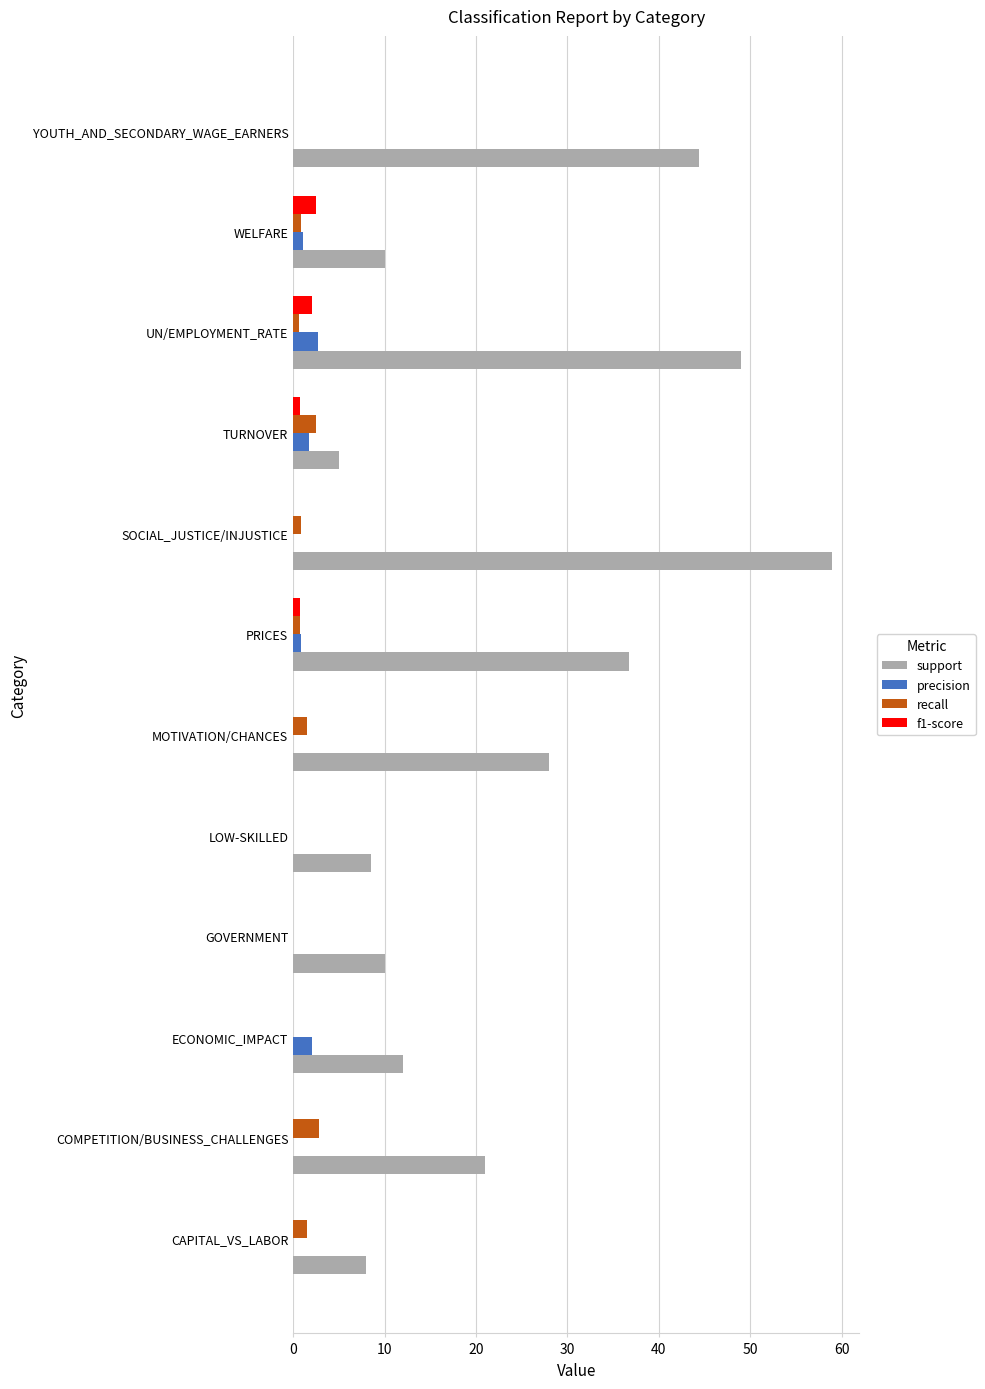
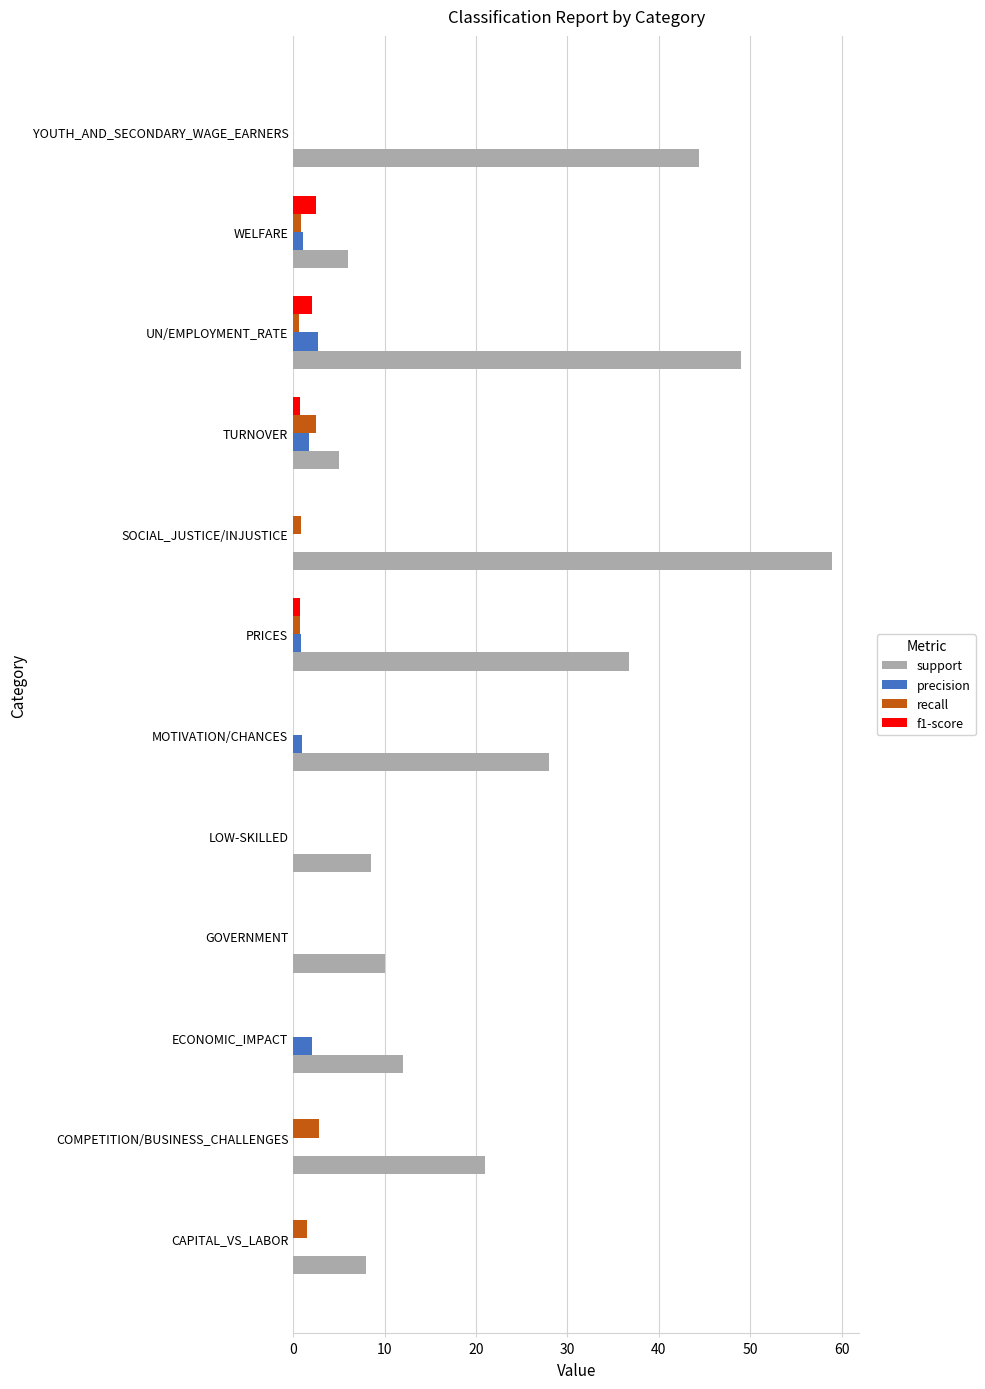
  {
    "support": {
      "YOUTH_AND_SECONDARY_WAGE_EARNERS": 44,
-     "WELFARE": 10,
+     "WELFARE": 6,
      "UN/EMPLOYMENT_RATE": 49,
      "TURNOVER": 5,
      "SOCIAL_JUSTICE/INJUSTICE": 59,
      "PRICES": 37,
      "MOTIVATION/CHANCES": 28,
      "LOW-SKILLED": 9,
      "GOVERNMENT": 10,
      "ECONOMIC_IMPACT": 12,
      "COMPETITION/BUSINESS_CHALLENGES": 21,
      "CAPITAL_VS_LABOR": 8
    },
    "precision": {
      "YOUTH_AND_SECONDARY_WAGE_EARNERS": 0,
      "WELFARE": 1,
      "UN/EMPLOYMENT_RATE": 3,
      "TURNOVER": 2,
      "SOCIAL_JUSTICE/INJUSTICE": 0,
      "PRICES": 1,
-     "MOTIVATION/CHANCES": 0,
+     "MOTIVATION/CHANCES": 1,
      "LOW-SKILLED": 0,
      "GOVERNMENT": 0,
      "ECONOMIC_IMPACT": 2,
      "COMPETITION/BUSINESS_CHALLENGES": 0,
      "CAPITAL_VS_LABOR": 0
    },
    "recall": {
      "YOUTH_AND_SECONDARY_WAGE_EARNERS": 0,
      "WELFARE": 1,
      "UN/EMPLOYMENT_RATE": 1,
      "TURNOVER": 3,
      "SOCIAL_JUSTICE/INJUSTICE": 1,
      "PRICES": 1,
-     "MOTIVATION/CHANCES": 2,
+     "MOTIVATION/CHANCES": 0,
      "LOW-SKILLED": 0,
      "GOVERNMENT": 0,
      "ECONOMIC_IMPACT": 0,
      "COMPETITION/BUSINESS_CHALLENGES": 3,
      "CAPITAL_VS_LABOR": 2
    },
    "f1-score": {
      "YOUTH_AND_SECONDARY_WAGE_EARNERS": 0,
      "WELFARE": 3,
      "UN/EMPLOYMENT_RATE": 2,
      "TURNOVER": 1,
      "SOCIAL_JUSTICE/INJUSTICE": 0,
      "PRICES": 1,
      "MOTIVATION/CHANCES": 0,
      "LOW-SKILLED": 0,
      "GOVERNMENT": 0,
      "ECONOMIC_IMPACT": 0,
      "COMPETITION/BUSINESS_CHALLENGES": 0,
      "CAPITAL_VS_LABOR": 0
    }
  }
